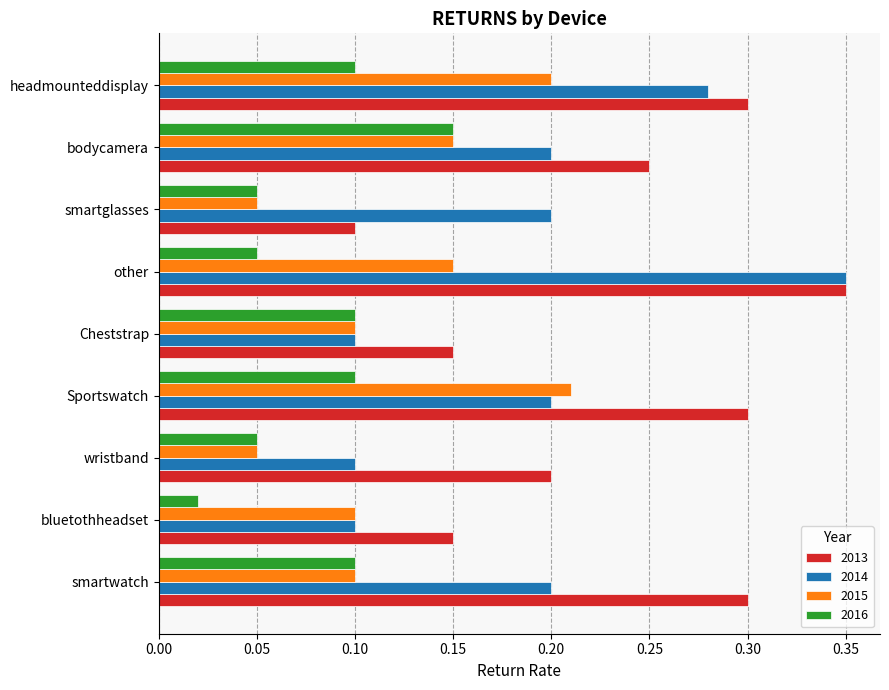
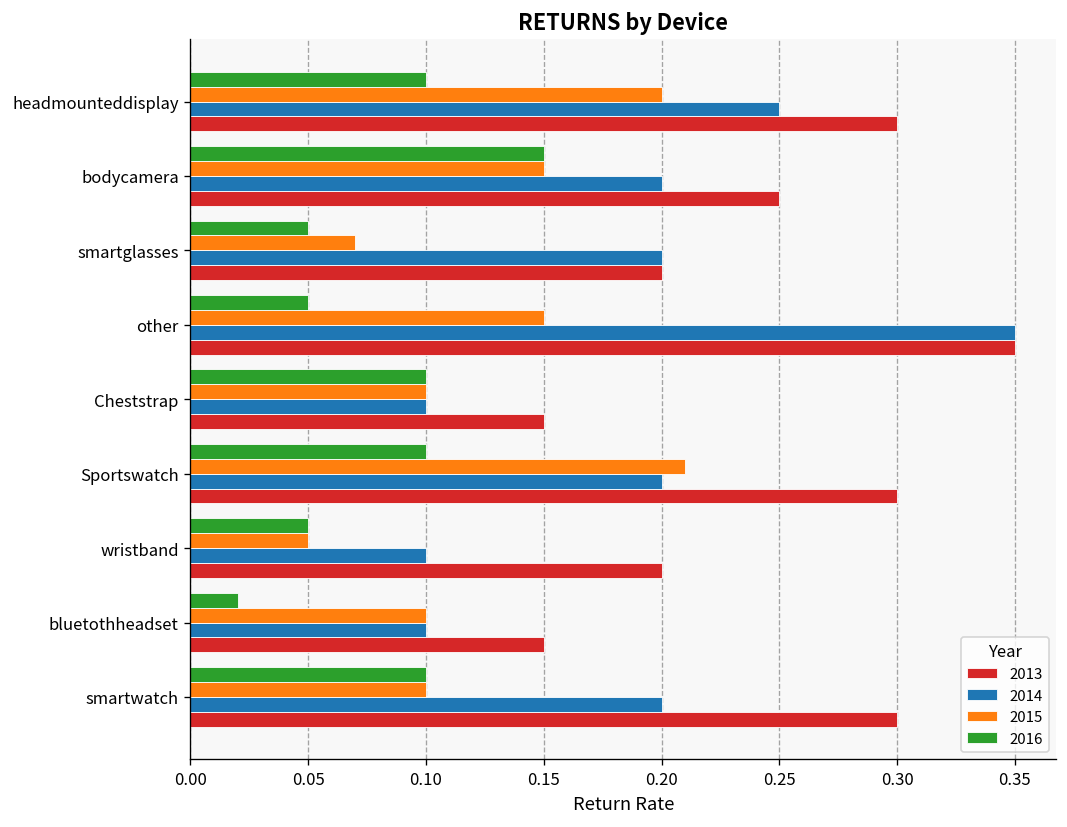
  {
    "2013": {
      "headmounteddisplay": 0.3,
      "bodycamera": 0.250,
-     "smartglasses": 0.1,
+     "smartglasses": 0.2,
      "other": 0.350,
      "Cheststrap": 0.150,
      "Sportswatch": 0.3,
      "wristband": 0.2,
      "bluetothheadset": 0.150,
      "smartwatch": 0.3
    },
    "2014": {
-     "headmounteddisplay": 0.28,
+     "headmounteddisplay": 0.25,
      "bodycamera": 0.20,
      "smartglasses": 0.20,
      "other": 0.35,
      "Cheststrap": 0.10,
      "Sportswatch": 0.20,
      "wristband": 0.10,
      "bluetothheadset": 0.10,
      "smartwatch": 0.20
    },
    "2015": {
      "headmounteddisplay": 0.20,
      "bodycamera": 0.15,
-     "smartglasses": 0.05,
+     "smartglasses": 0.07,
      "other": 0.15,
      "Cheststrap": 0.10,
      "Sportswatch": 0.21,
      "wristband": 0.05,
      "bluetothheadset": 0.10,
      "smartwatch": 0.10
    },
    "2016": {
      "headmounteddisplay": 0.10,
      "bodycamera": 0.15,
      "smartglasses": 0.05,
      "other": 0.05,
      "Cheststrap": 0.10,
      "Sportswatch": 0.10,
      "wristband": 0.05,
      "bluetothheadset": 0.02,
      "smartwatch": 0.10
    }
  }
